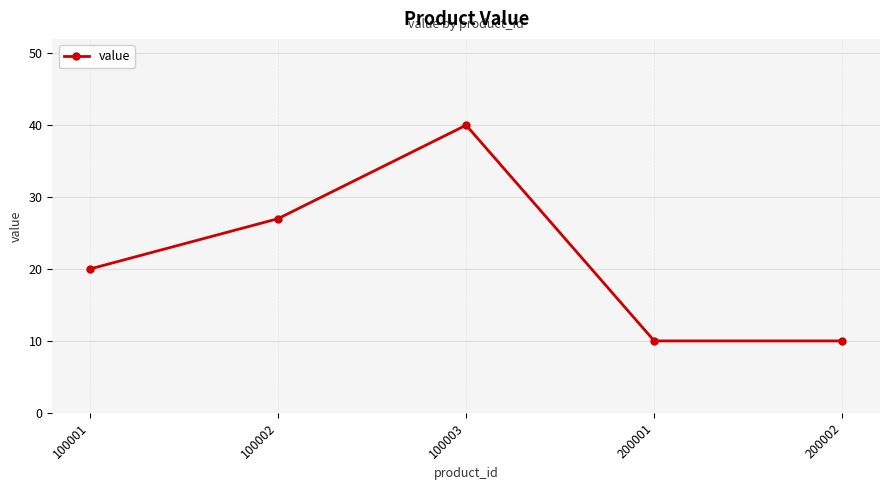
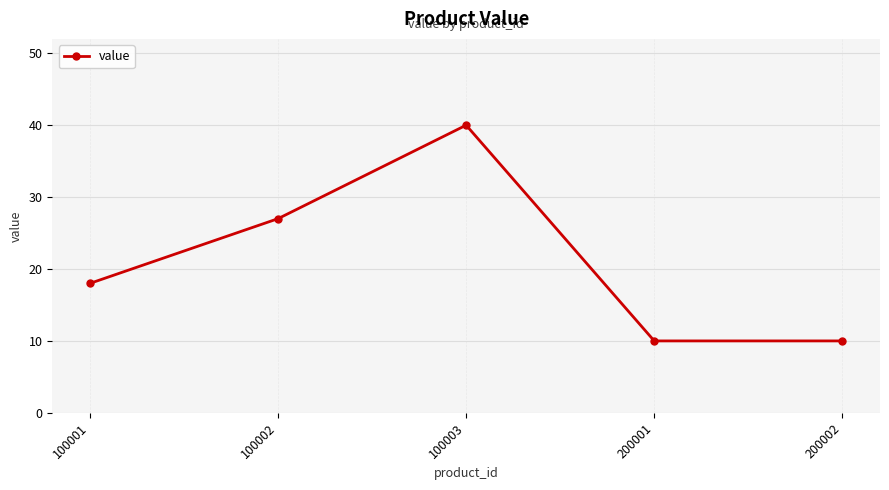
  {
-   "100001": 20,
+   "100001": 18,
    "100002": 27,
    "100003": 40,
    "200001": 10,
    "200002": 10
  }
